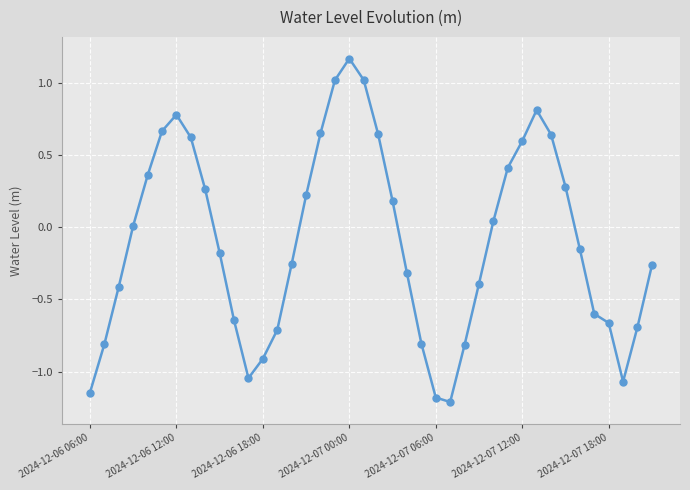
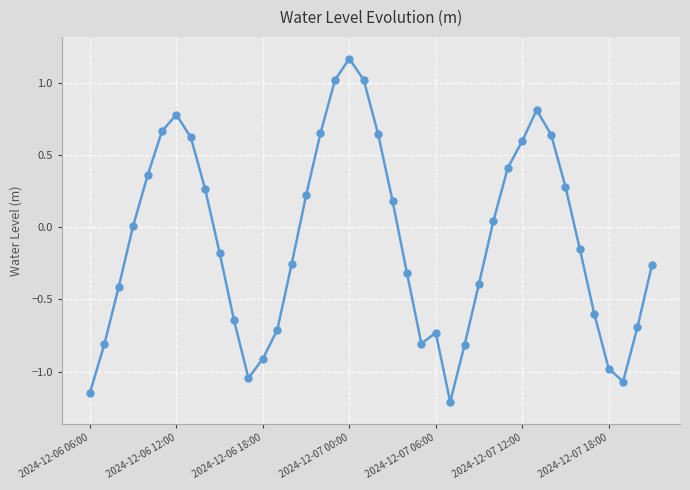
  {
    "2024-12-06 06:00": -1.14,
    "2024-12-06 12:00": 0.78,
    "2024-12-06 18:00": -0.91,
    "2024-12-07 00:00": 1.17,
-   "2024-12-07 06:00": -1.18,
+   "2024-12-07 06:00": -0.73,
    "2024-12-07 12:00": 0.60,
-   "2024-12-07 18:00": -0.66
+   "2024-12-07 18:00": -0.98
  }
